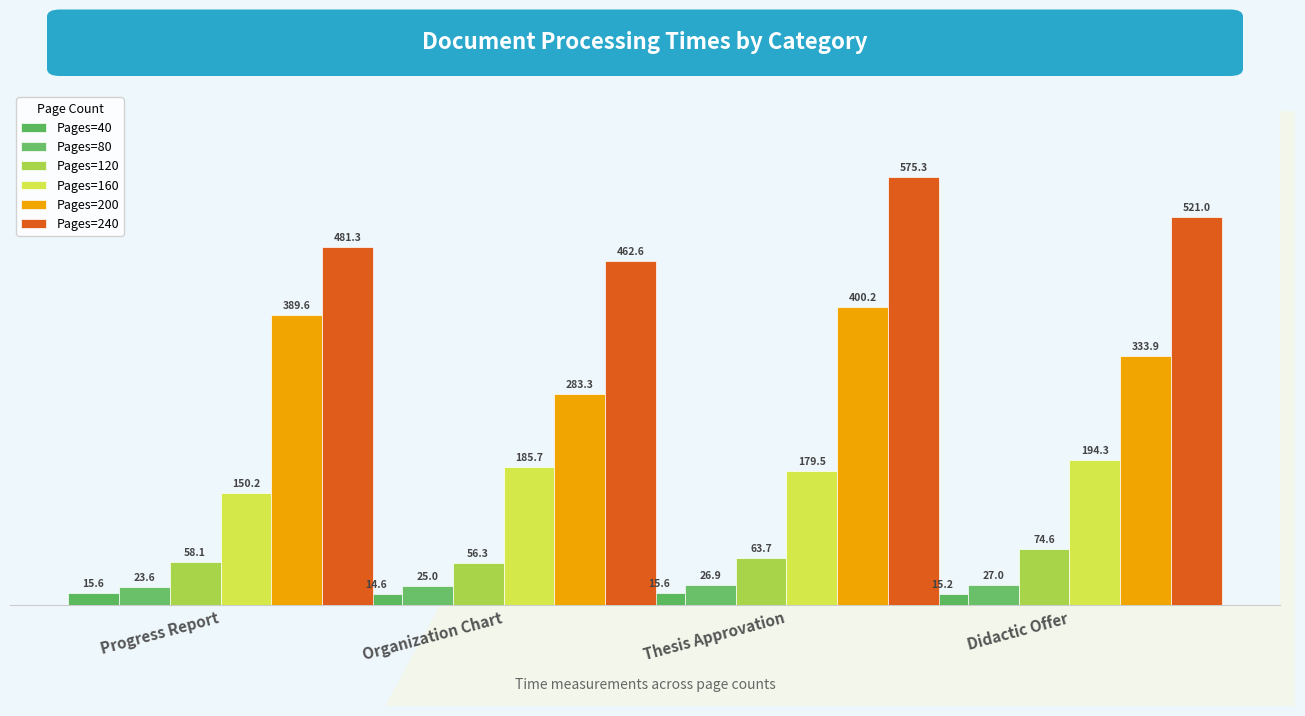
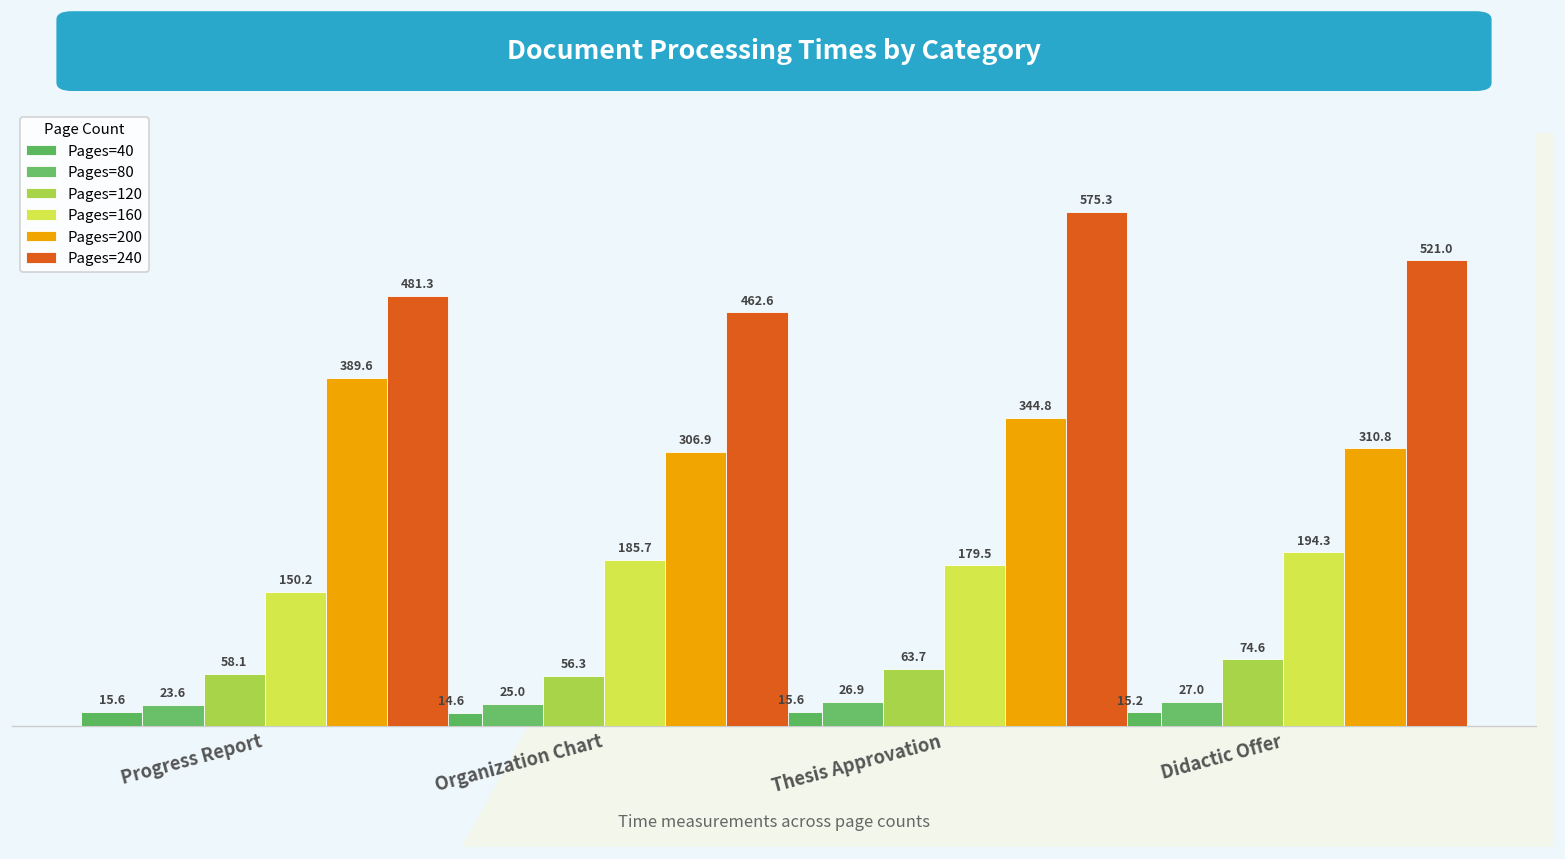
  {
    "Pages=200": {
      "Progress Report": 389.6,
-     "Organization Chart": 283.3,
-     "Thesis Approvation": 400.2,
-     "Didactic Offer": 333.9
+     "Organization Chart": 306.9,
+     "Thesis Approvation": 344.8,
+     "Didactic Offer": 310.8
    },
    "Pages=240": {
      "Progress Report": 481.3,
      "Organization Chart": 462.6,
      "Thesis Approvation": 575.3,
      "Didactic Offer": 521.0
    }
  }
